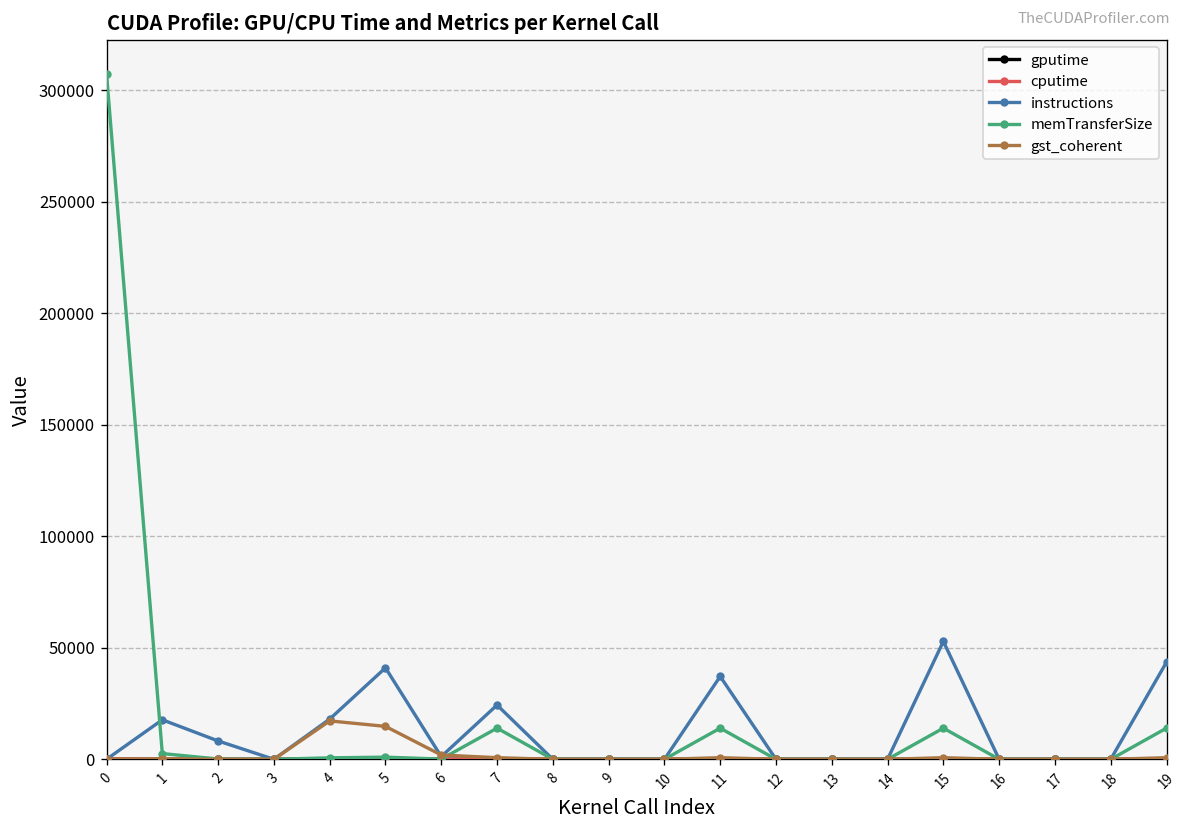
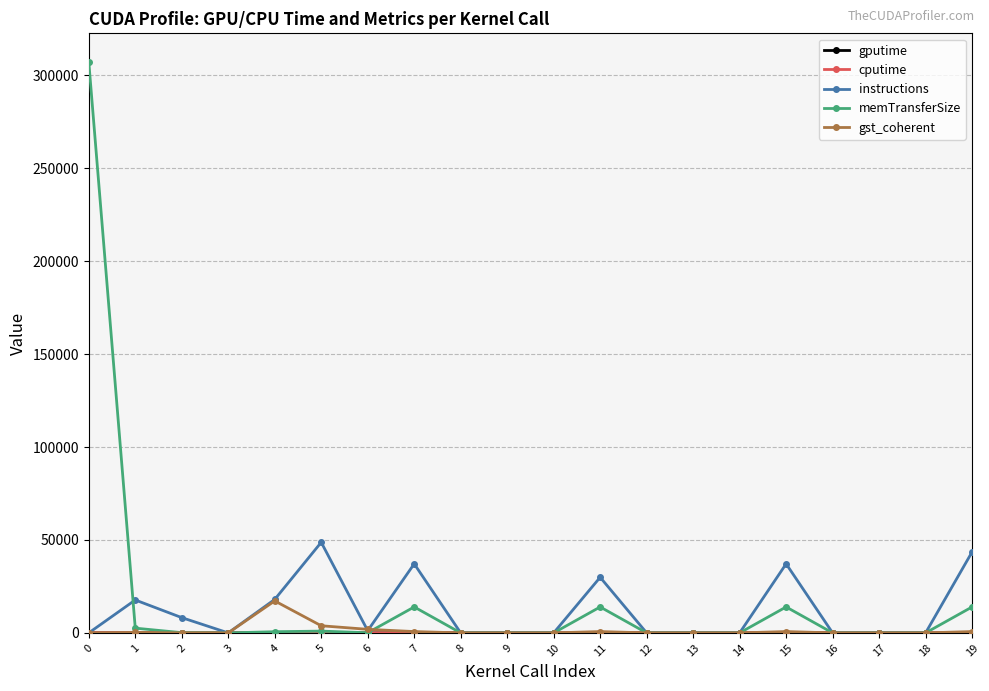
  {
    "instructions": {
      "1": 18000,
      "2": 8000,
-     "5": 41000,
-     "7": 24000,
-     "11": 37000,
-     "15": 53000,
+     "5": 49000,
+     "7": 37000,
+     "11": 30000,
+     "15": 37000,
      "19": 44000
    },
    "memTransferSize": {
      "0": 307000,
      "1": 3000,
      "7": 14000,
      "11": 14000,
      "15": 14000,
      "19": 14000
    },
    "gst_coherent": {
-     "5": 15000
+     "5": 4000
    }
  }
